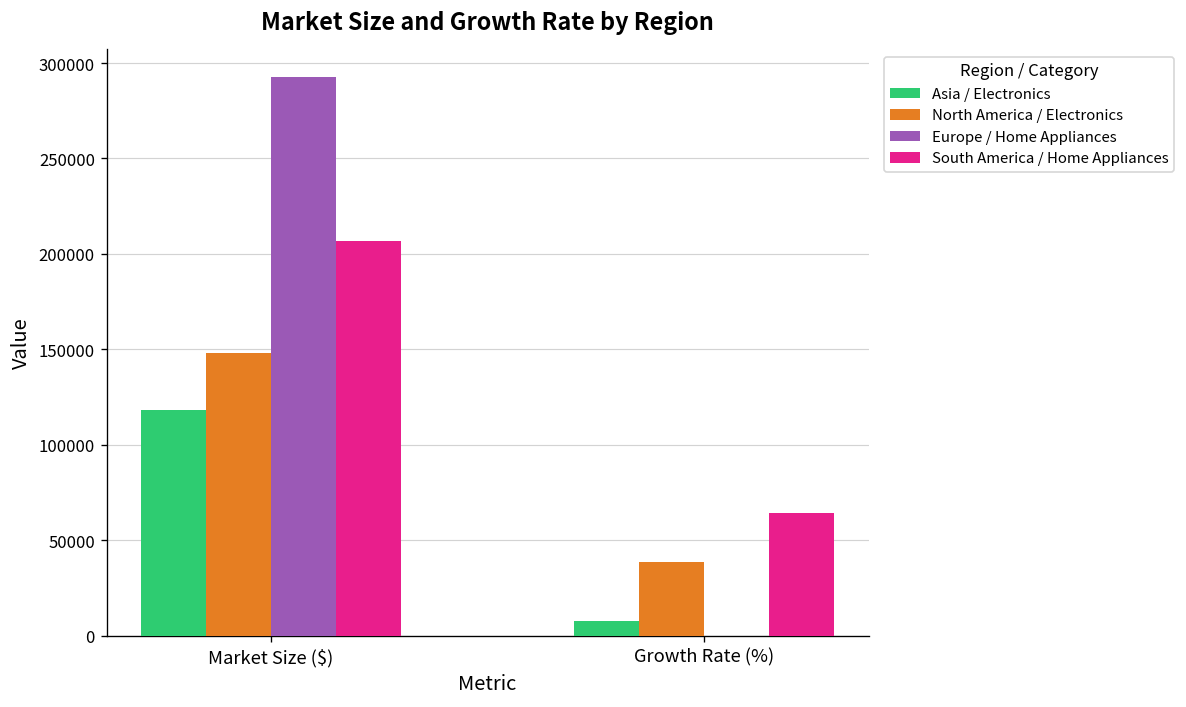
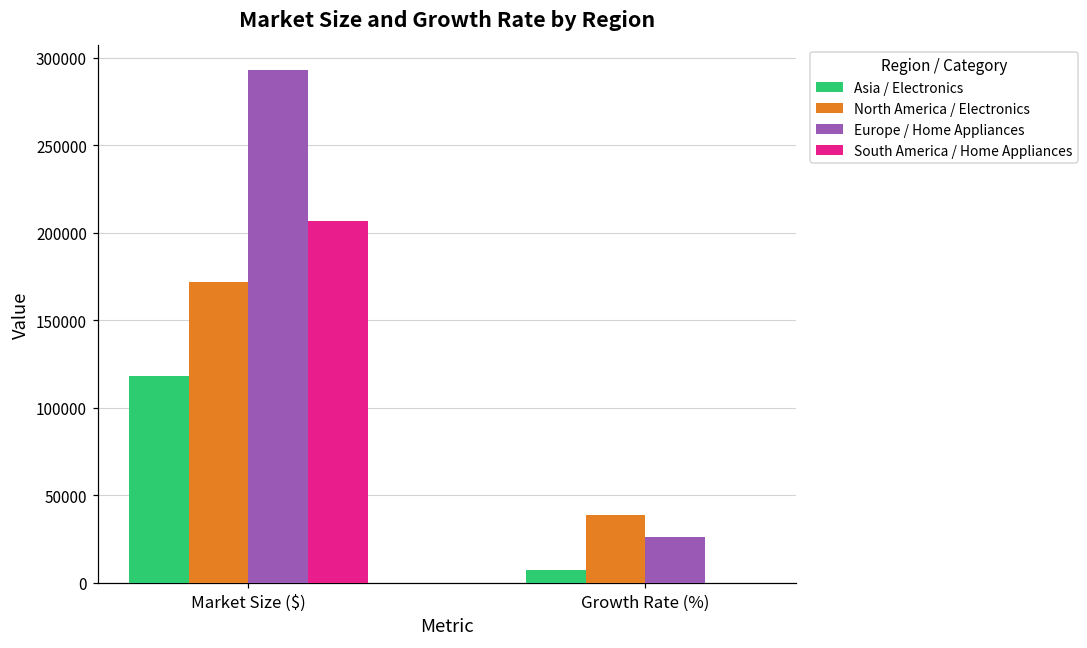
  {
    "Asia / Electronics": {
      "Market Size ($)": 118000,
      "Growth Rate (%)": 8000
    },
    "North America / Electronics": {
-     "Market Size ($)": 148000,
+     "Market Size ($)": 172000,
      "Growth Rate (%)": 39000
    },
    "Europe / Home Appliances": {
      "Market Size ($)": 293000,
-     "Growth Rate (%)": 0
+     "Growth Rate (%)": 26000
    },
    "South America / Home Appliances": {
      "Market Size ($)": 207000,
-     "Growth Rate (%)": 64000
+     "Growth Rate (%)": 0
    }
  }
